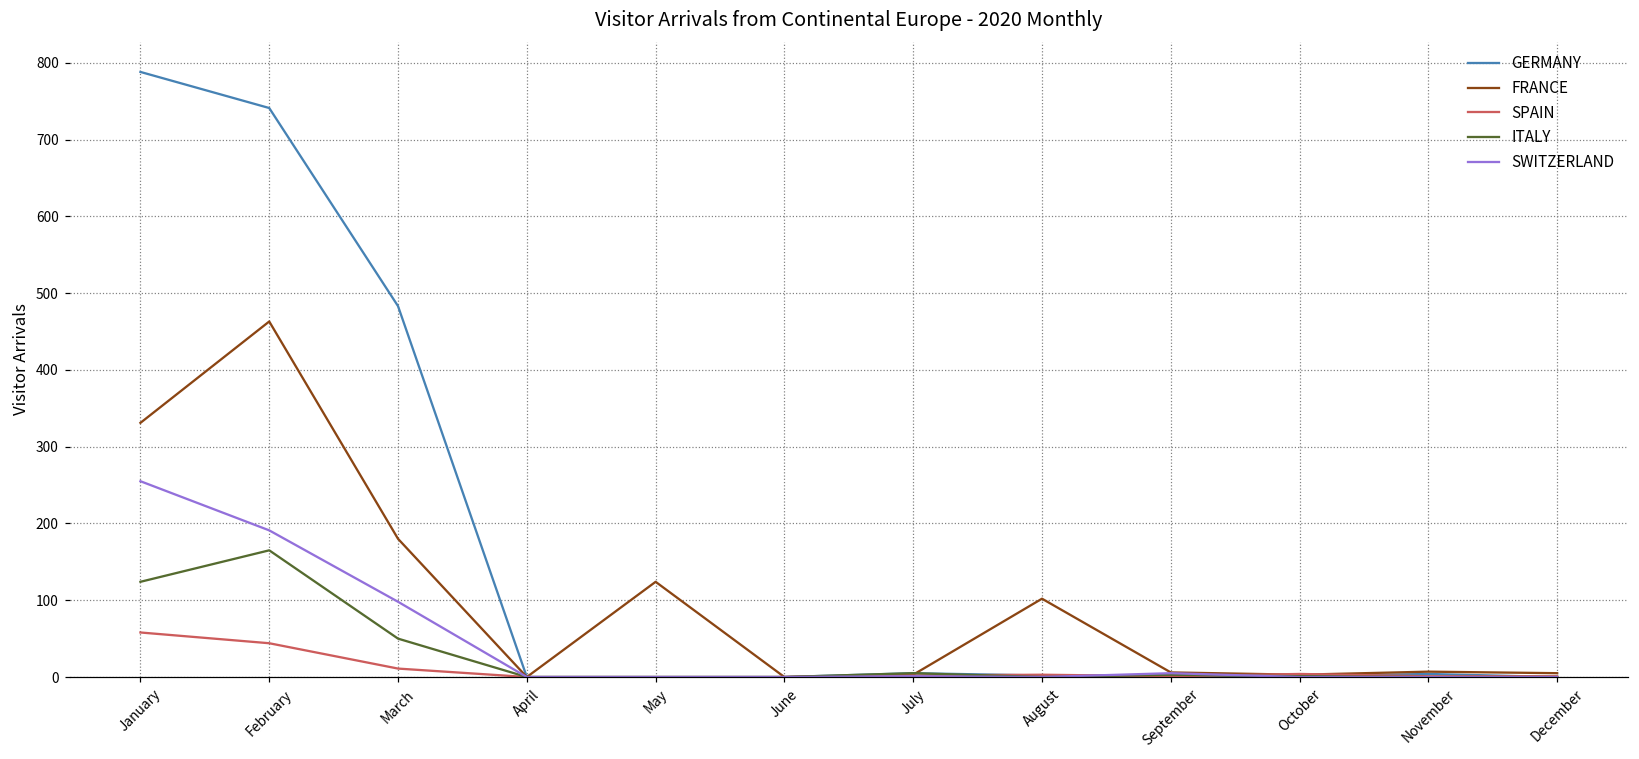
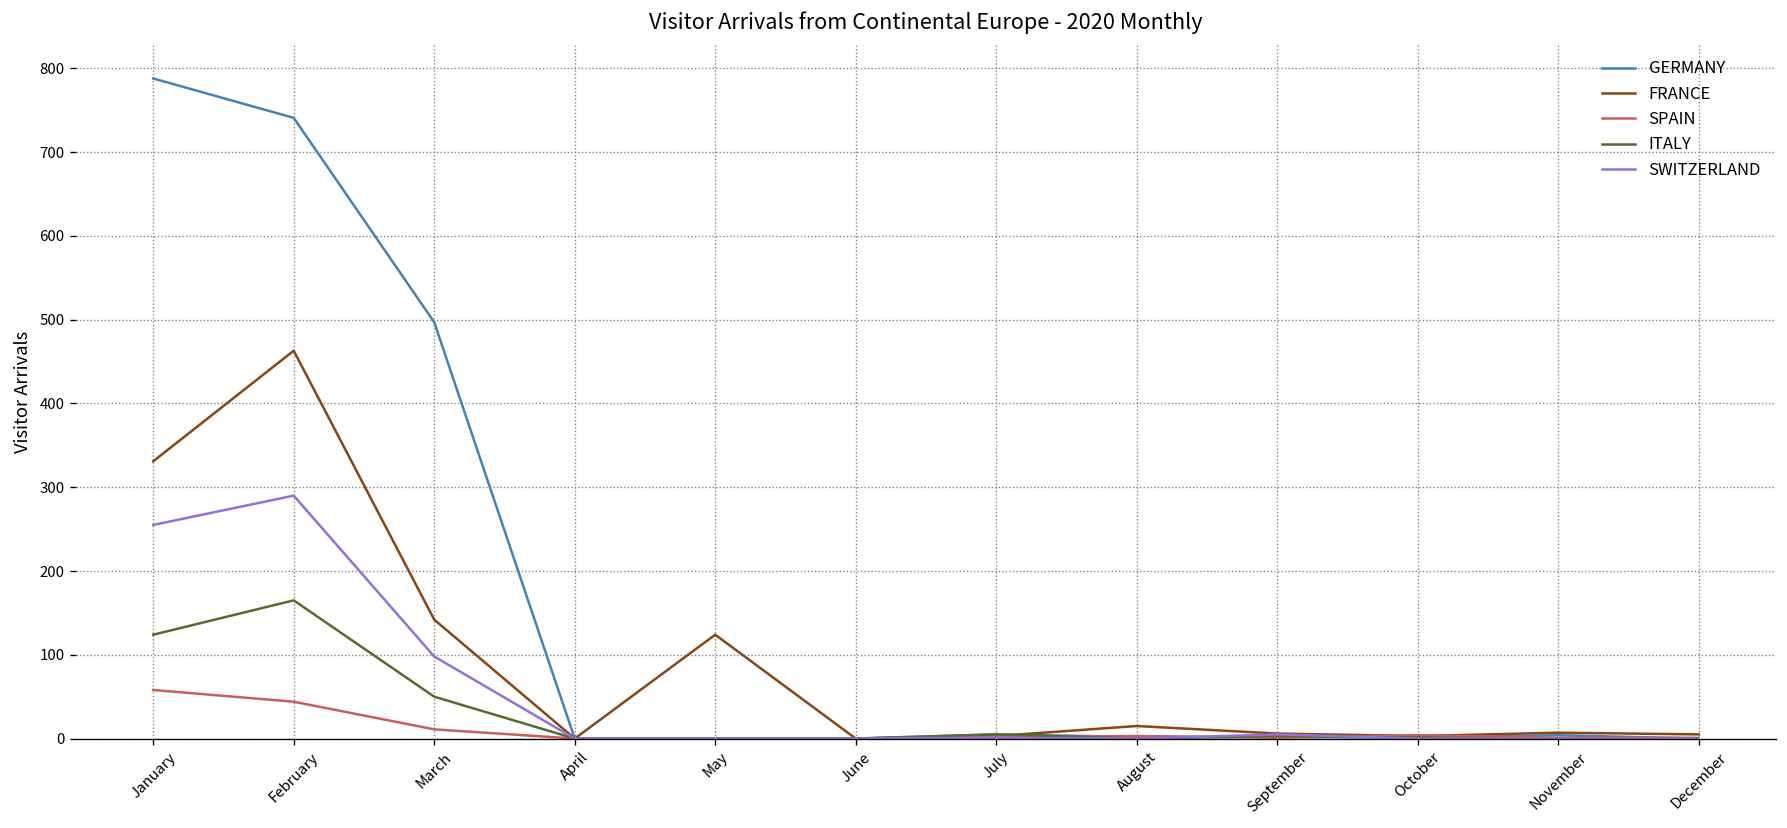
  {
    "GERMANY": {
      "January": 790,
      "February": 740,
-     "March": 480
+     "March": 500
    },
    "FRANCE": {
      "January": 330,
      "February": 460,
-     "March": 180,
+     "March": 140,
      "May": 120,
-     "August": 100,
+     "August": 20,
      "December": 10
    },
    "SPAIN": {
      "January": 60,
      "February": 40,
      "March": 10
    },
    "ITALY": {
      "January": 120,
      "February": 170,
      "March": 50
    },
    "SWITZERLAND": {
      "January": 260,
-     "February": 190,
+     "February": 290,
      "March": 100
    }
  }
